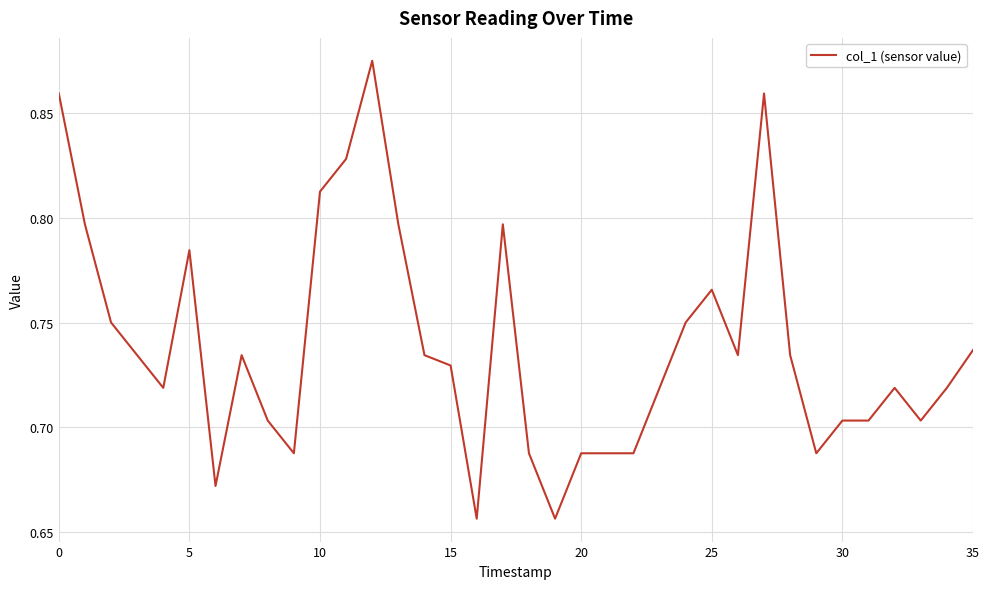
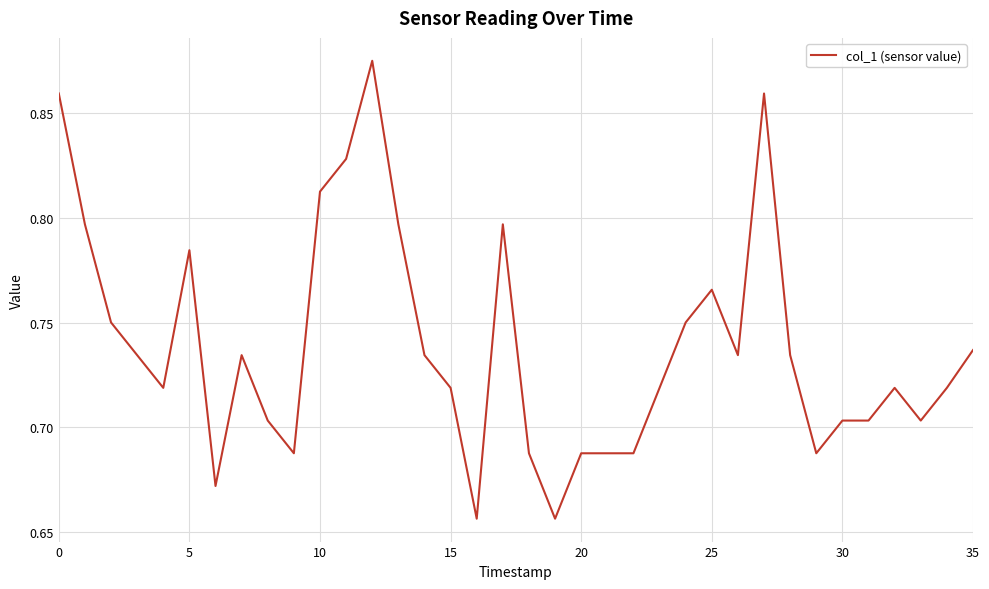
  {
    "0": 0.859,
    "5": 0.785,
    "10": 0.813,
-   "15": 0.729,
+   "15": 0.719,
    "20": 0.688,
    "25": 0.766,
    "30": 0.703,
    "35": 0.737
  }
